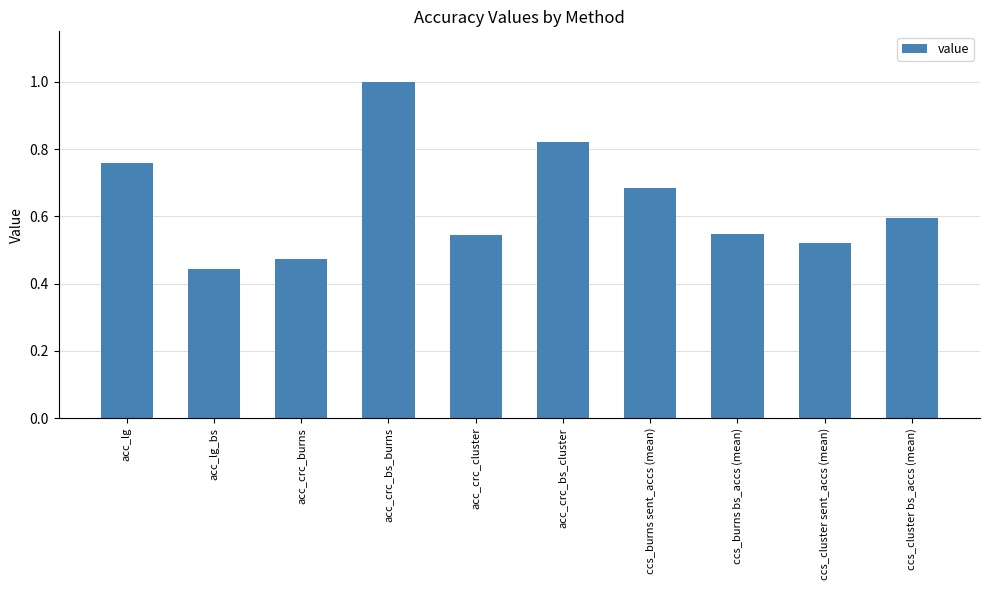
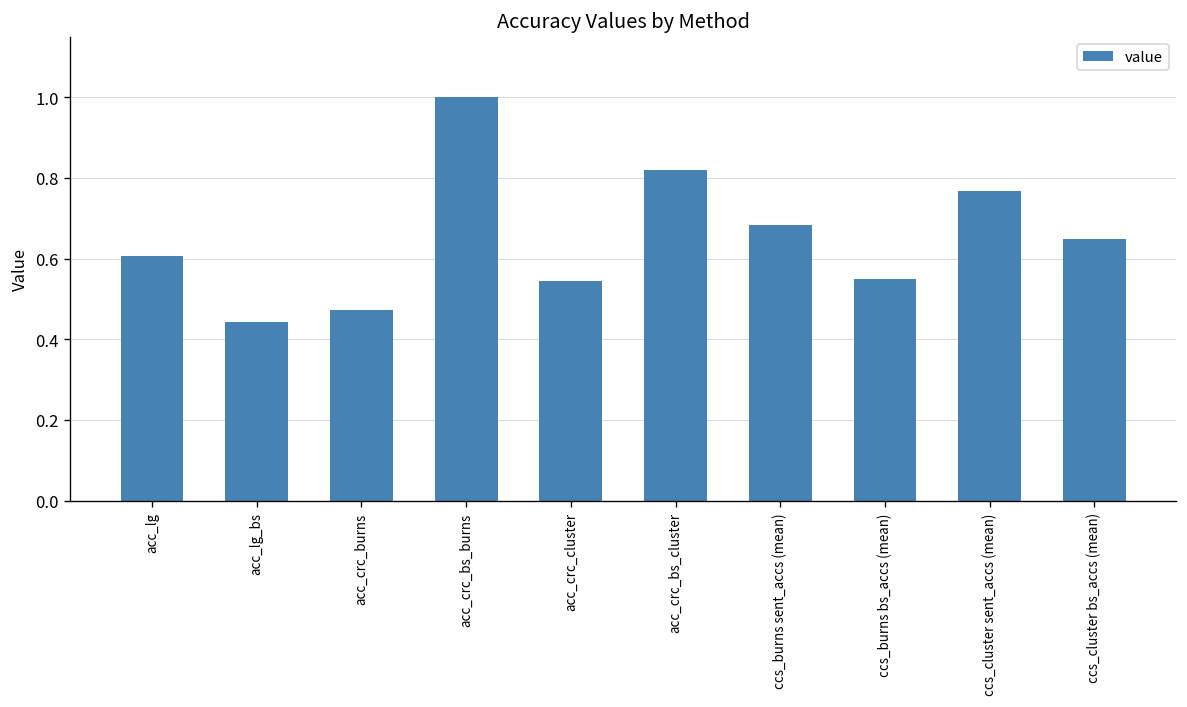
  {
-   "acc_lg": 0.76,
+   "acc_lg": 0.61,
    "acc_lg_bs": 0.44,
    "acc_crc_burns": 0.47,
    "acc_crc_bs_burns": 1.00,
    "acc_crc_cluster": 0.55,
    "acc_crc_bs_cluster": 0.82,
    "ccs_burns sent_accs (mean)": 0.68,
    "ccs_burns bs_accs (mean)": 0.55,
-   "ccs_cluster sent_accs (mean)": 0.52,
-   "ccs_cluster bs_accs (mean)": 0.59
+   "ccs_cluster sent_accs (mean)": 0.77,
+   "ccs_cluster bs_accs (mean)": 0.65
  }
